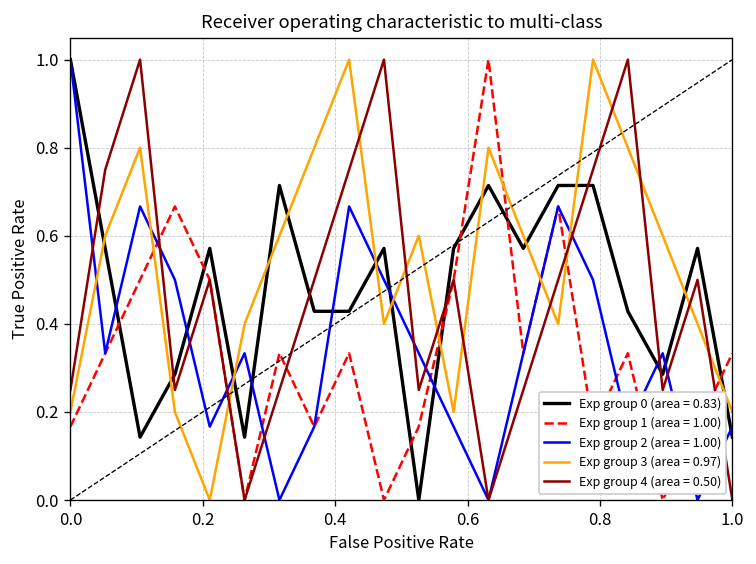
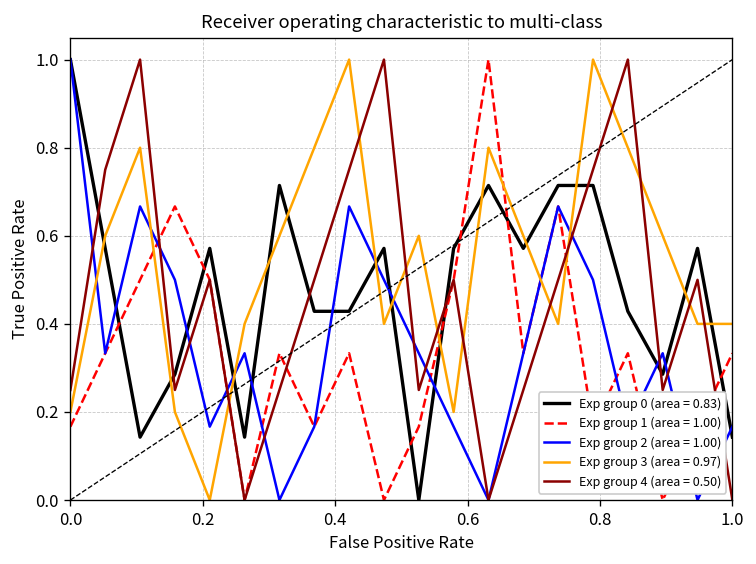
  {
    "Exp group 1 (area = 1.00)": {
      "0.0": 0.17,
      "1.0": 0.33
    },
    "Exp group 2 (area = 1.00)": {
      "1.0": 0.17
    },
    "Exp group 3 (area = 0.97)": {
      "0.0": 0.20,
-     "1.0": 0.20
+     "1.0": 0.40
    },
    "Exp group 4 (area = 0.50)": {
      "0.0": 0.25,
      "1.0": 0.00
    }
  }
